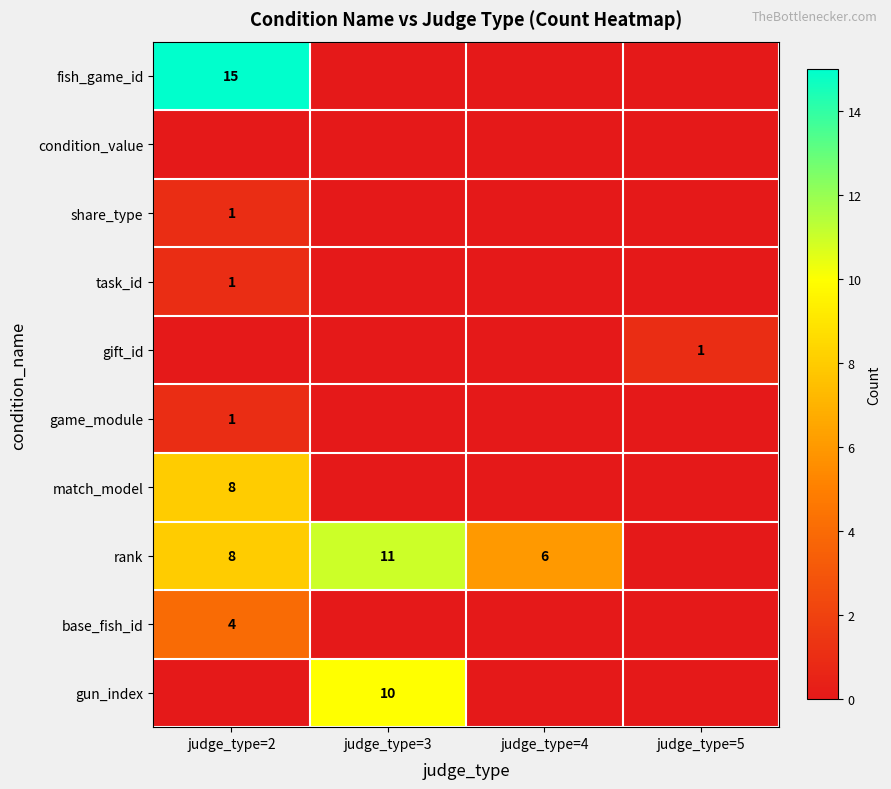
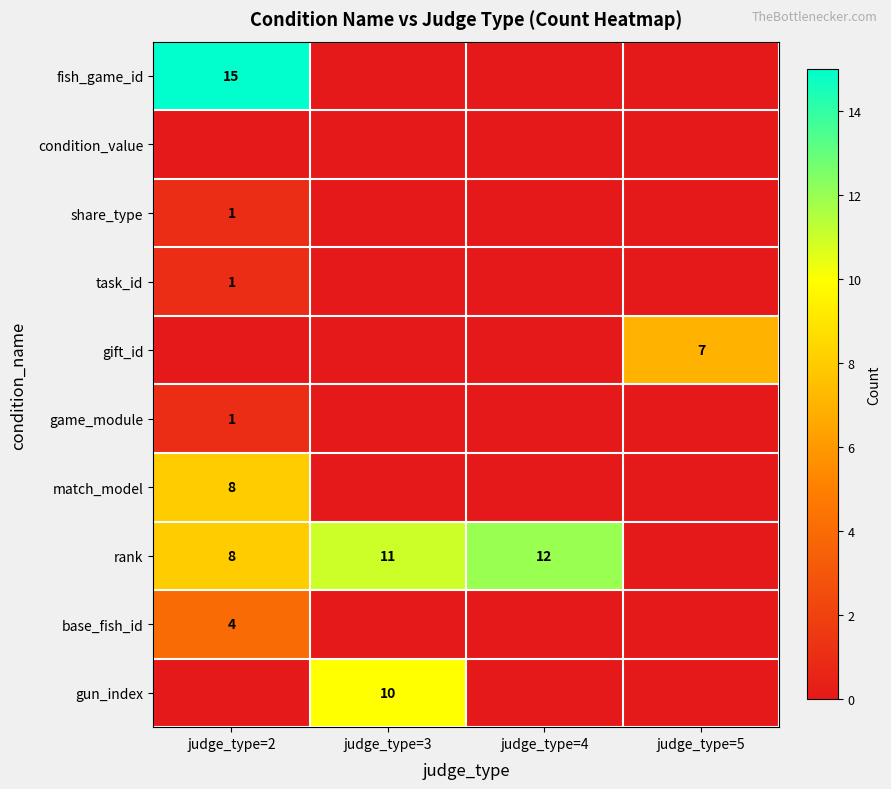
  {
    "fish_game_id": {
      "judge_type=2": 15
    },
    "share_type": {
      "judge_type=2": 1
    },
    "task_id": {
      "judge_type=2": 1
    },
    "gift_id": {
-     "judge_type=5": 1
+     "judge_type=5": 7
    },
    "game_module": {
      "judge_type=2": 1
    },
    "match_model": {
      "judge_type=2": 8
    },
    "rank": {
      "judge_type=2": 8,
      "judge_type=3": 11,
-     "judge_type=4": 6
+     "judge_type=4": 12
    },
    "base_fish_id": {
      "judge_type=2": 4
    },
    "gun_index": {
      "judge_type=3": 10
    }
  }
